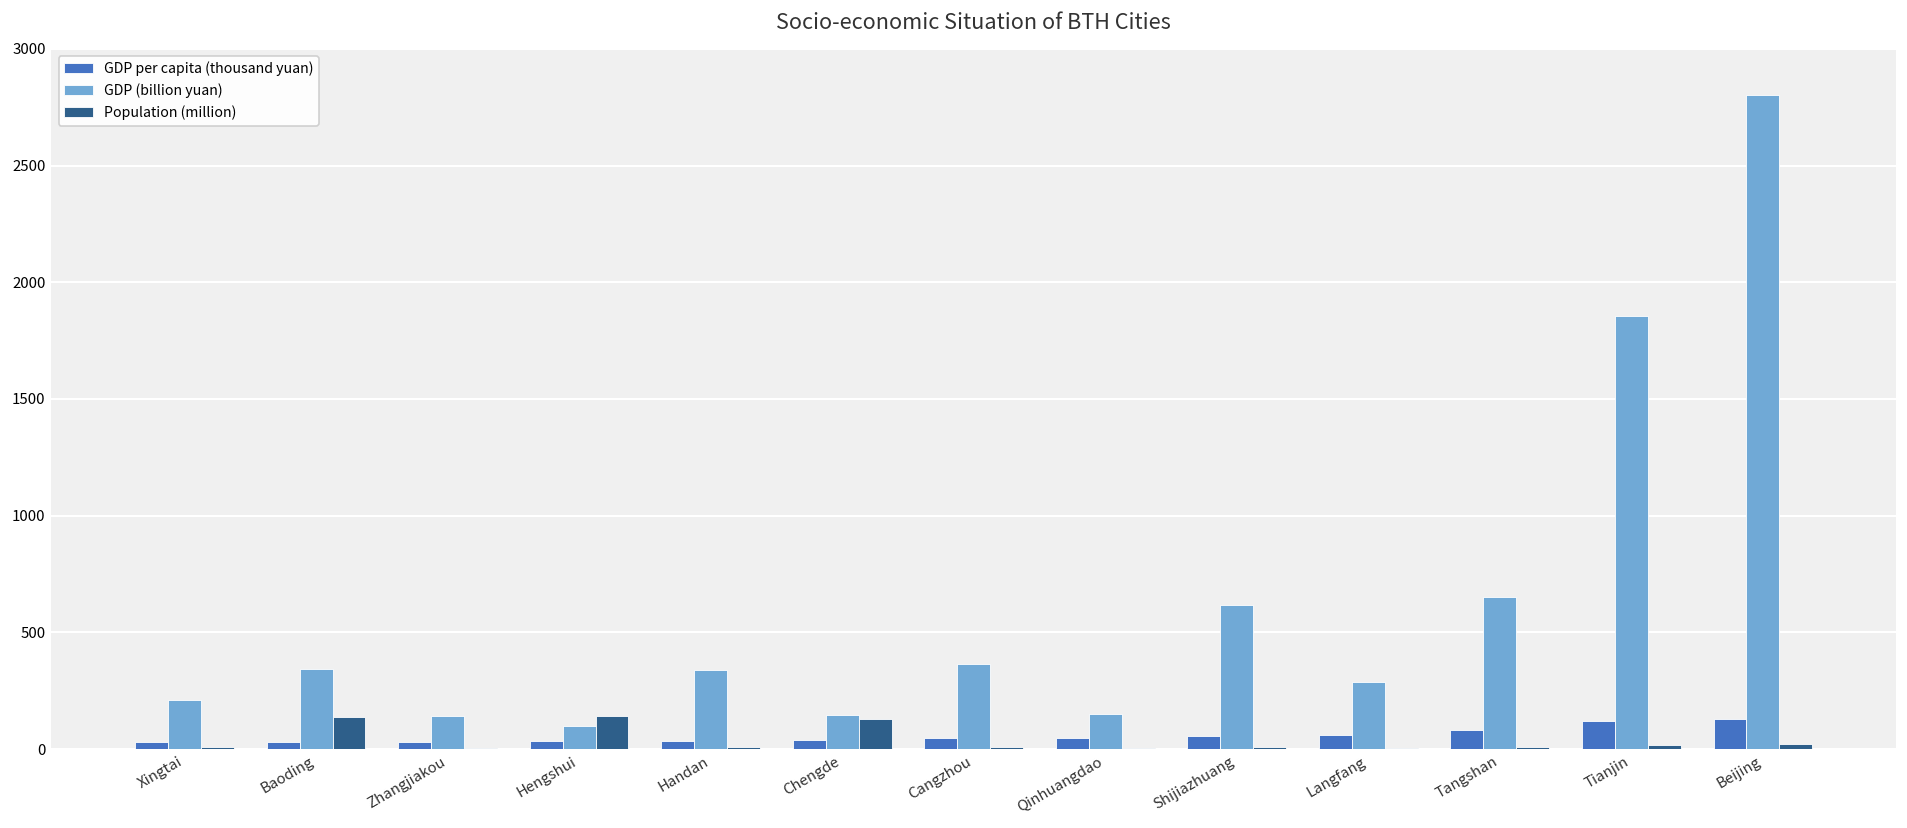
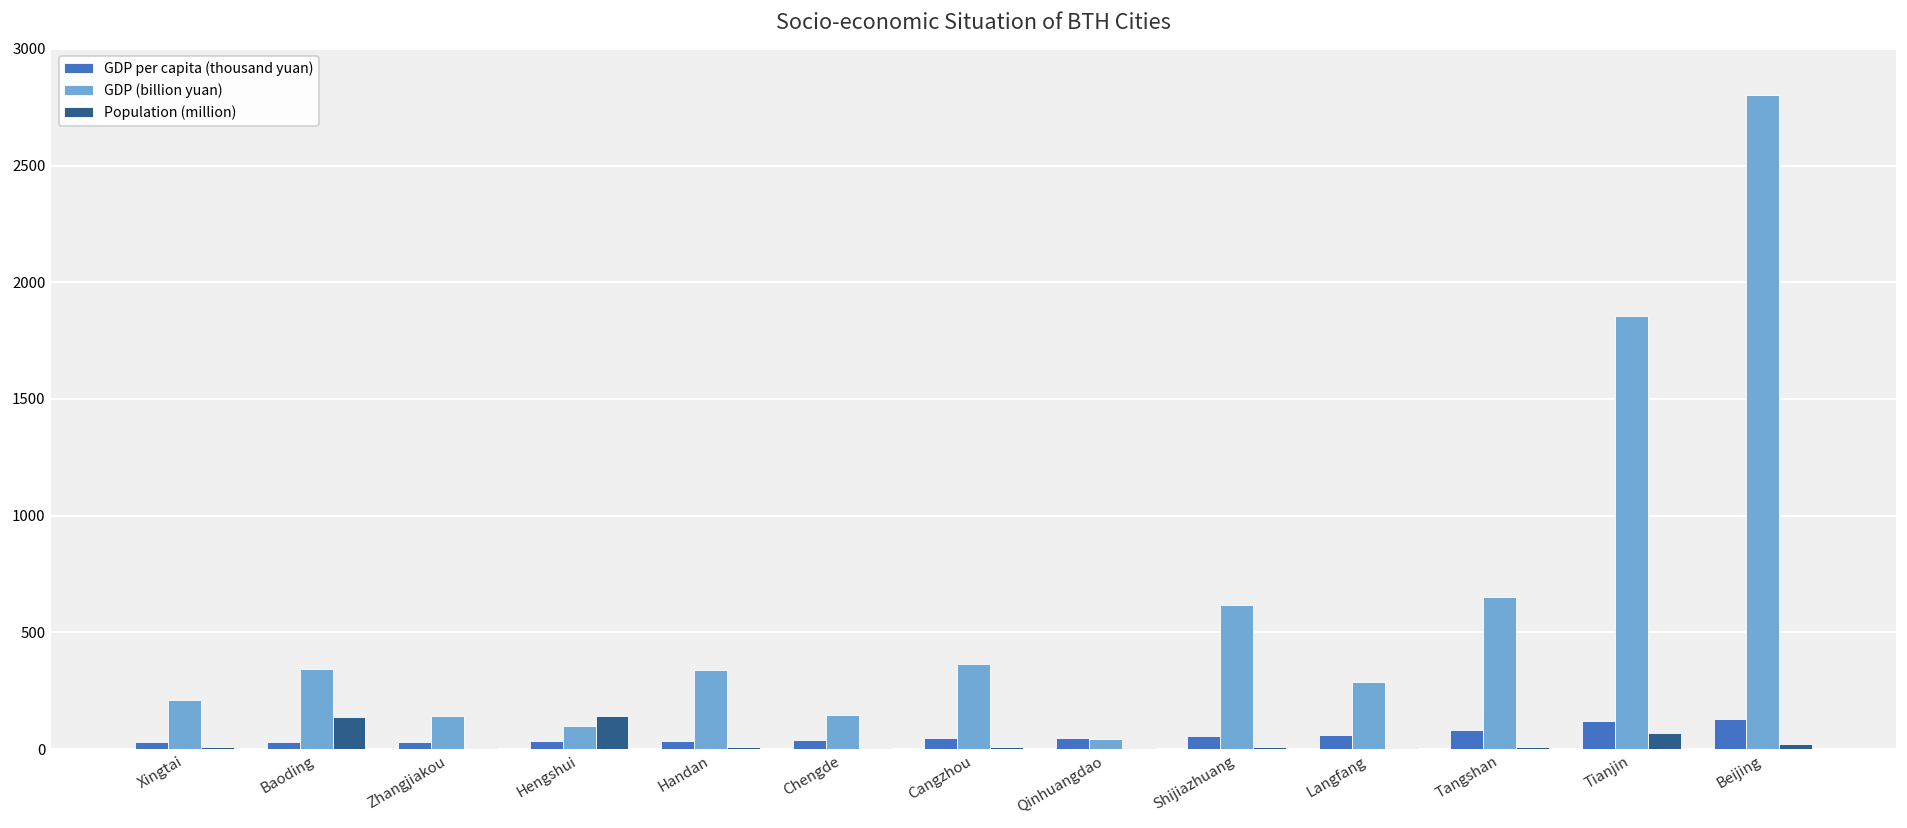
  {
    "GDP per capita (thousand yuan)": {
      "Xingtai": 30,
      "Baoding": 30,
      "Zhangjiakou": 30,
      "Hengshui": 30,
      "Handan": 40,
      "Chengde": 40,
      "Cangzhou": 50,
      "Qinhuangdao": 50,
      "Shijiazhuang": 60,
      "Langfang": 60,
      "Tangshan": 80,
      "Tianjin": 120,
      "Beijing": 130
    },
    "GDP (billion yuan)": {
      "Xingtai": 210,
      "Baoding": 340,
      "Zhangjiakou": 140,
      "Hengshui": 100,
      "Handan": 340,
      "Chengde": 150,
      "Cangzhou": 360,
-     "Qinhuangdao": 150,
+     "Qinhuangdao": 40,
      "Shijiazhuang": 620,
      "Langfang": 290,
      "Tangshan": 650,
      "Tianjin": 1850,
      "Beijing": 2800
    },
    "Population (million)": {
      "Baoding": 140,
      "Hengshui": 140,
-     "Chengde": 130,
-     "Tianjin": 20,
+     "Chengde": 0,
+     "Tianjin": 70,
      "Beijing": 20
    }
  }
